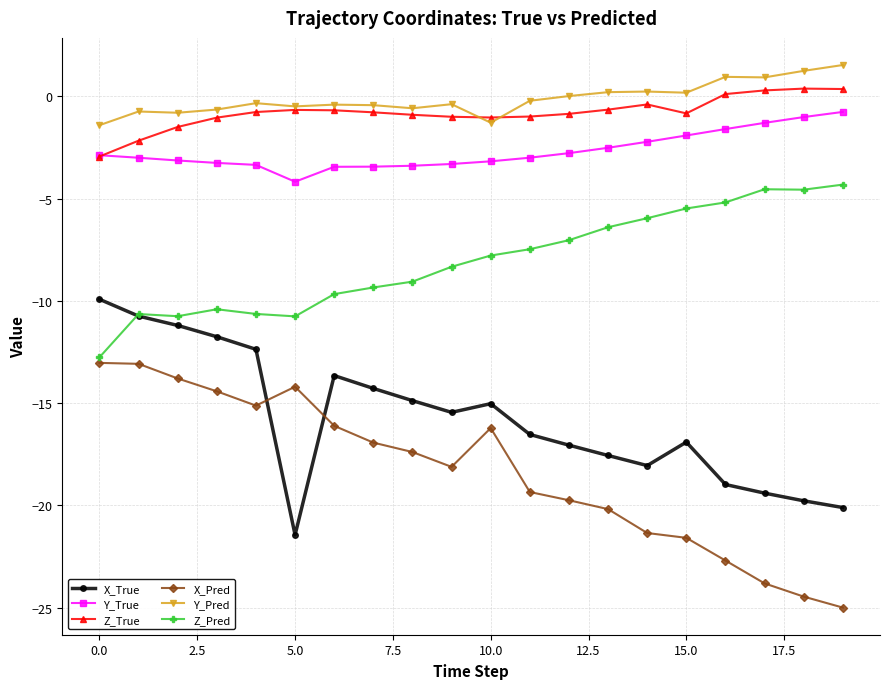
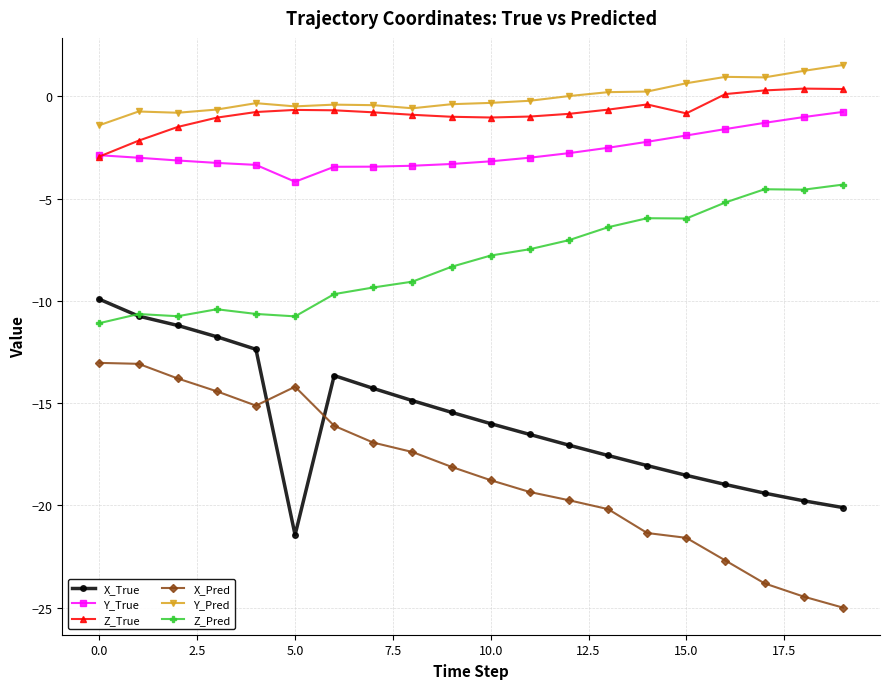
  {
    "X_True": {
      "0.0": -9.9,
      "5.0": -21.4,
-     "10.0": -15.0,
-     "15.0": -16.9
+     "10.0": -16.0,
+     "15.0": -18.5
    },
    "Y_True": {
      "5.0": -4.2,
      "10.0": -3.2,
      "15.0": -1.9
    },
    "Z_True": {
      "5.0": -0.7,
      "10.0": -1.0,
      "15.0": -0.8
    },
    "X_Pred": {
      "0.0": -13.0,
      "5.0": -14.2,
-     "10.0": -16.2,
+     "10.0": -18.8,
      "15.0": -21.6
    },
    "Y_Pred": {
      "0.0": -1.4,
      "5.0": -0.5,
-     "10.0": -1.3,
-     "15.0": 0.2
+     "10.0": -0.3,
+     "15.0": 0.6
    },
    "Z_Pred": {
-     "0.0": -12.8,
+     "0.0": -11.1,
      "5.0": -10.8,
      "10.0": -7.8,
-     "15.0": -5.5
+     "15.0": -6.0
    }
  }
